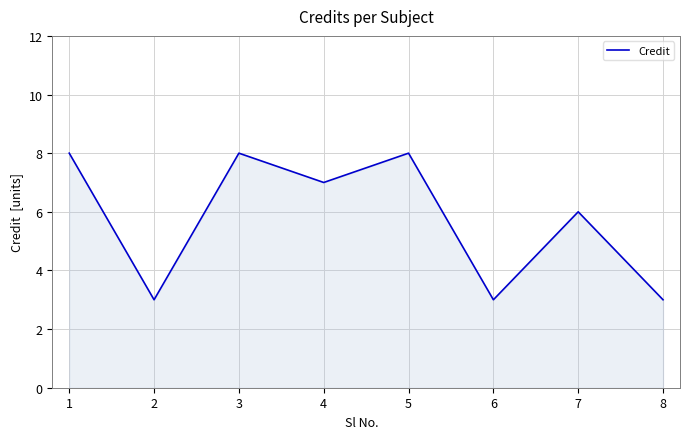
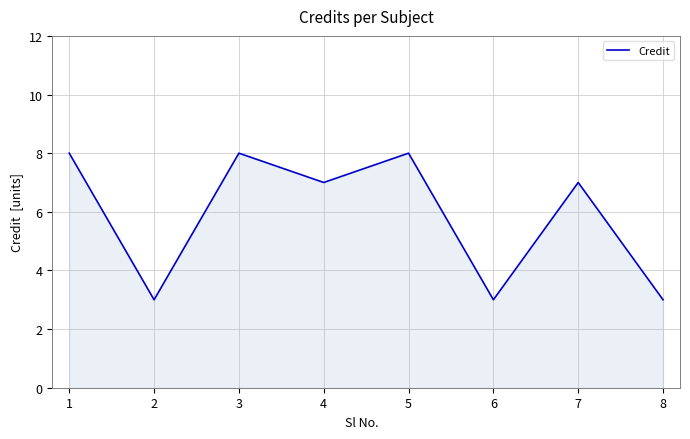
  {
    "1": 8,
    "2": 3,
    "3": 8,
    "4": 7,
    "5": 8,
    "6": 3,
-   "7": 6,
+   "7": 7,
    "8": 3
  }
